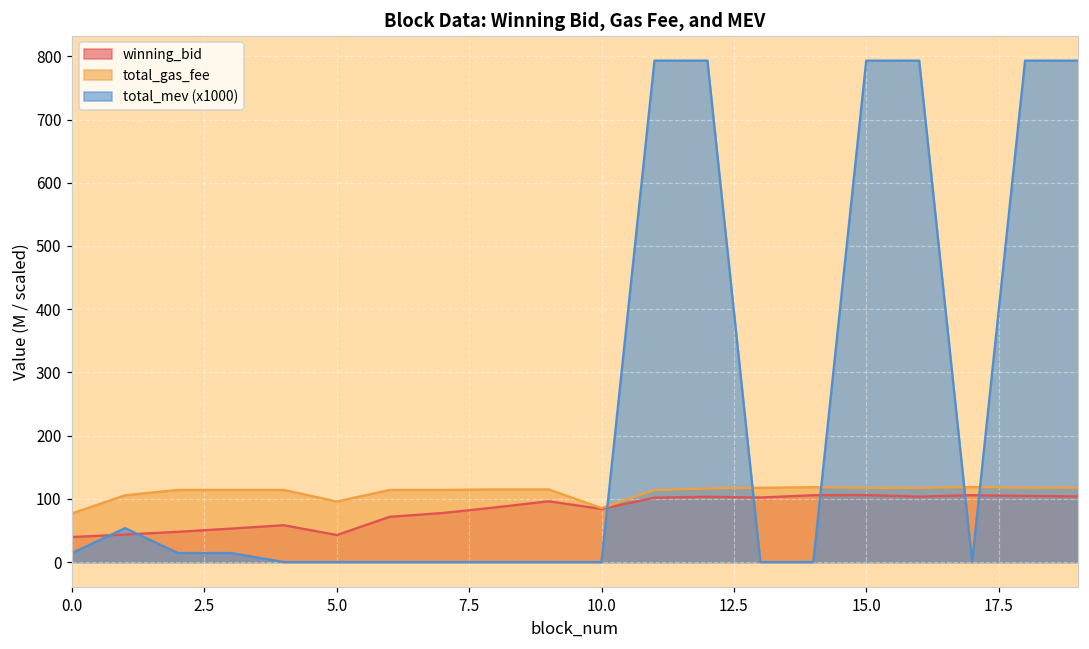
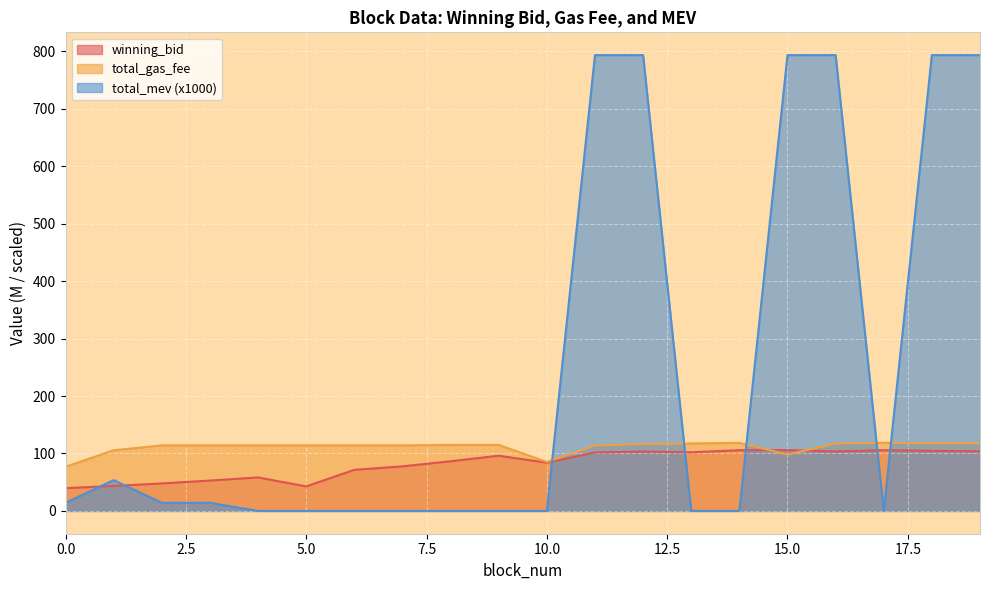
  {
    "winning_bid": {
      "0.0": 40,
      "5.0": 40,
      "15.0": 110
    },
    "total_gas_fee": {
      "0.0": 80,
-     "5.0": 100,
-     "15.0": 120
+     "5.0": 110,
+     "15.0": 100
    },
    "total_mev (x1000)": {
      "0.0": 10,
      "5.0": 0,
      "10.0": 0,
      "15.0": 790
    }
  }
